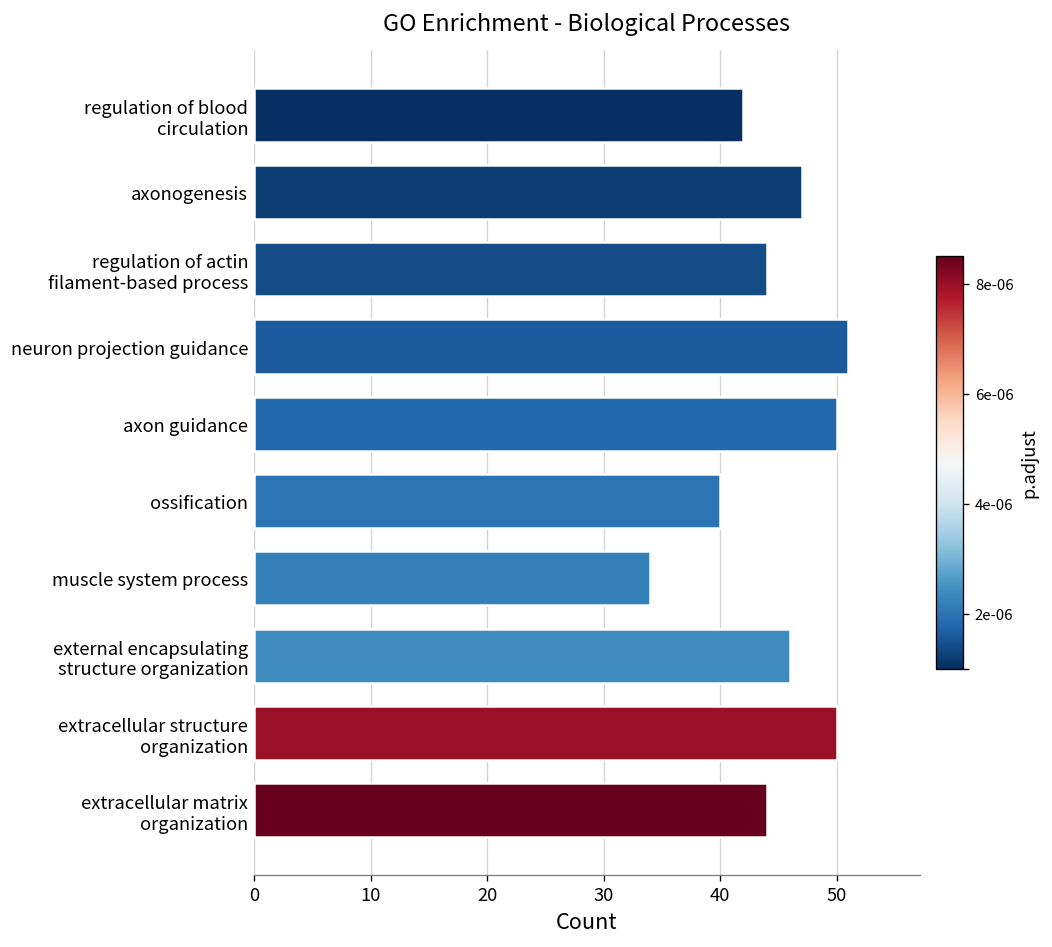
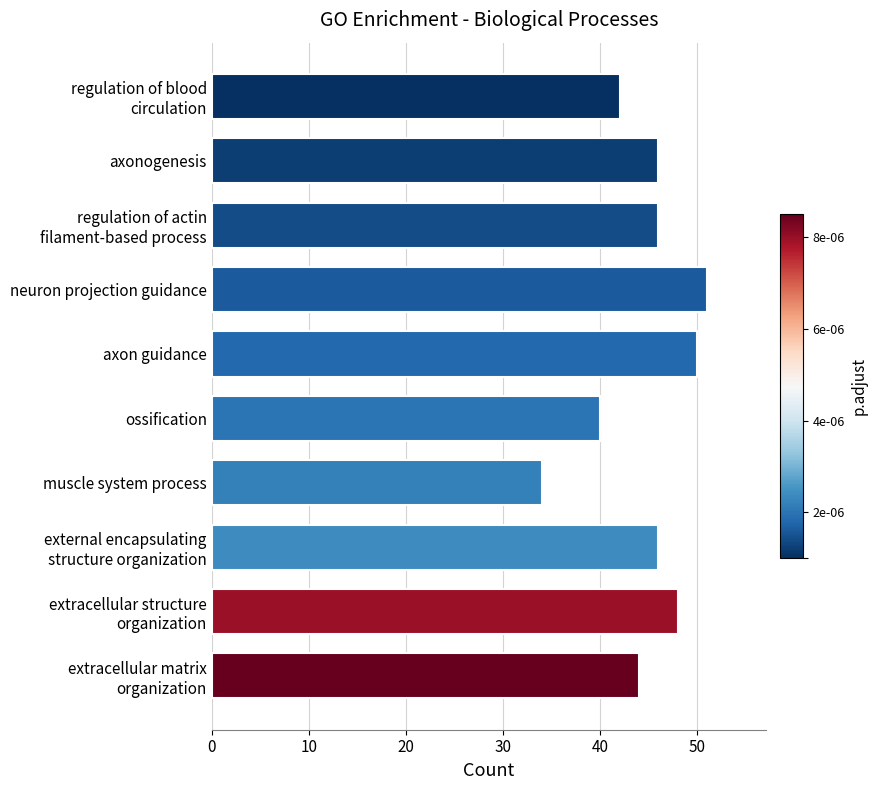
  {
    "regulation of blood circulation": 42,
-   "axonogenesis": 47,
-   "regulation of actin filament-based process": 44,
+   "axonogenesis": 46,
+   "regulation of actin filament-based process": 46,
    "neuron projection guidance": 51,
    "axon guidance": 50,
    "ossification": 40,
    "muscle system process": 34,
    "external encapsulating structure organization": 46,
-   "extracellular structure organization": 50,
+   "extracellular structure organization": 48,
    "extracellular matrix organization": 44
  }
